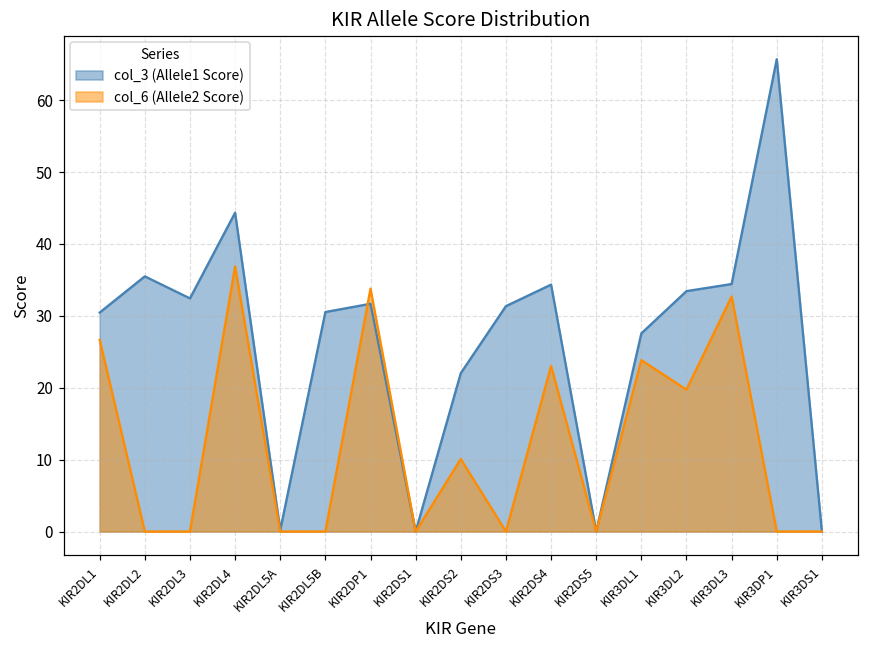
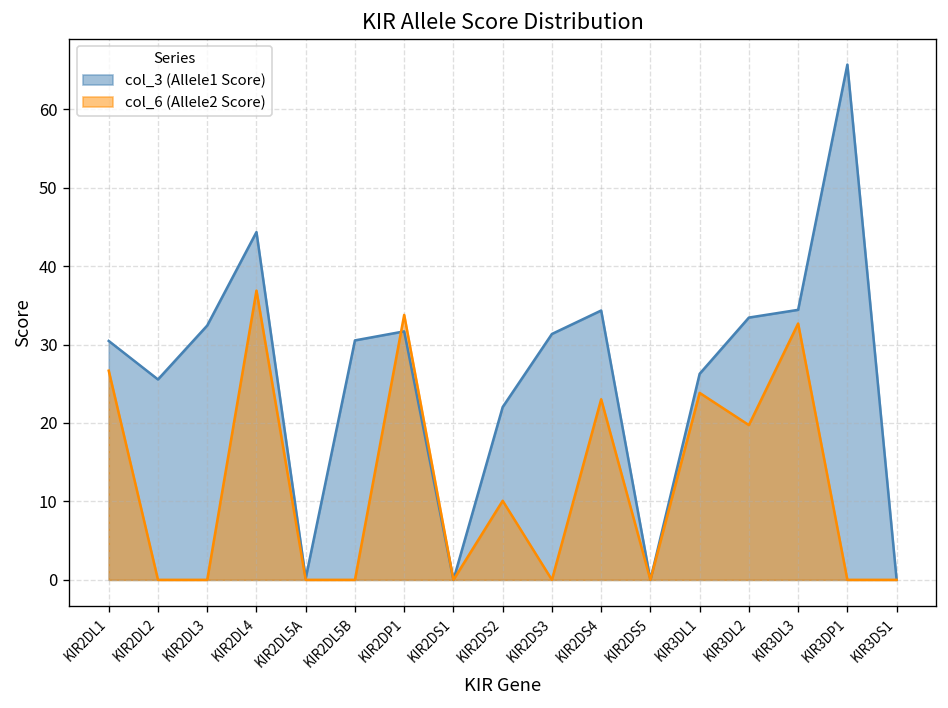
  {
    "col_3 (Allele1 Score)": {
      "KIR2DL1": 30,
-     "KIR2DL2": 35,
+     "KIR2DL2": 26,
      "KIR2DL3": 32,
      "KIR2DL4": 44,
      "KIR2DL5B": 31,
      "KIR2DP1": 32,
      "KIR2DS2": 22,
      "KIR2DS3": 31,
      "KIR2DS4": 34,
-     "KIR3DL1": 28,
+     "KIR3DL1": 26,
      "KIR3DL2": 33,
      "KIR3DL3": 34,
      "KIR3DP1": 66
    },
    "col_6 (Allele2 Score)": {
      "KIR2DL1": 27,
      "KIR2DL2": 0,
      "KIR2DL3": 0,
      "KIR2DL4": 37,
      "KIR2DL5B": 0,
      "KIR2DP1": 34,
      "KIR2DS2": 10,
      "KIR2DS3": 0,
      "KIR2DS4": 23,
      "KIR3DL1": 24,
      "KIR3DL2": 20,
      "KIR3DL3": 33,
      "KIR3DP1": 0
    }
  }
